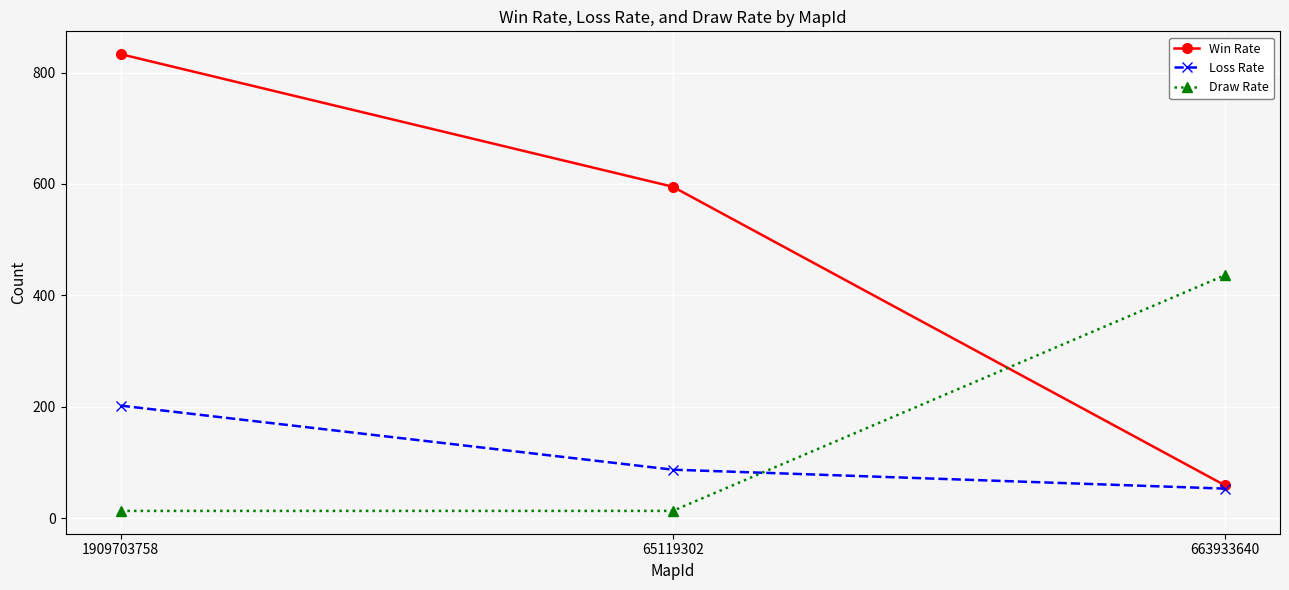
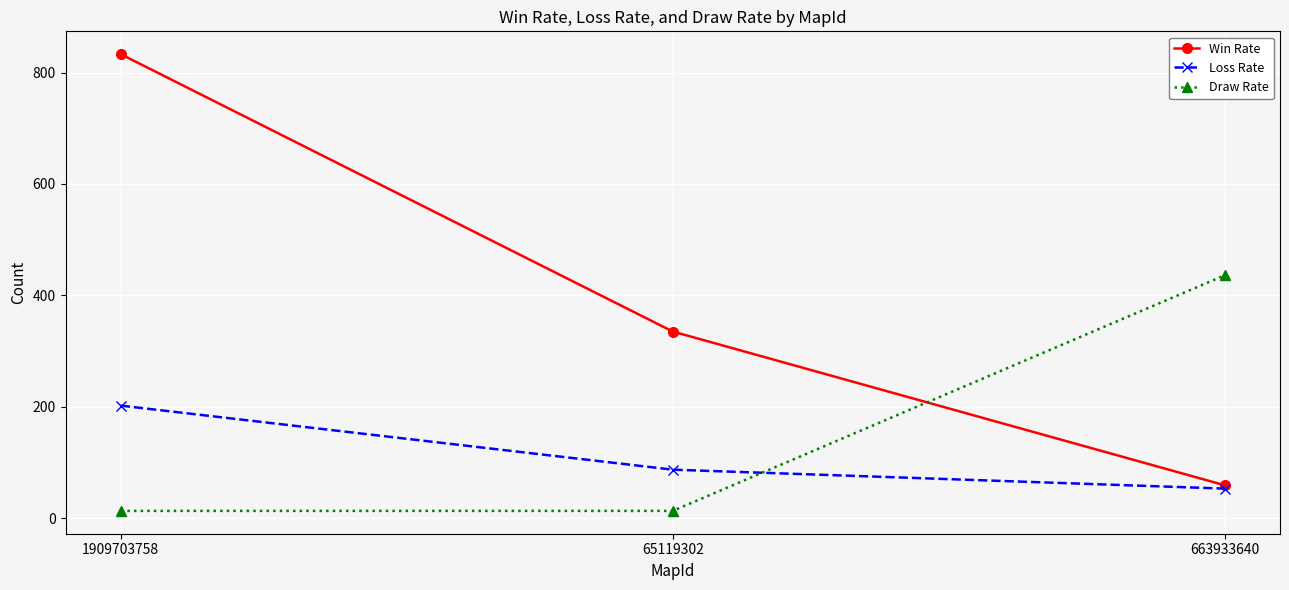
  {
    "Win Rate": {
      "1909703758": 830,
-     "65119302": 600,
+     "65119302": 340,
      "663933640": 60
    },
    "Loss Rate": {
      "1909703758": 200,
      "65119302": 90,
      "663933640": 50
    },
    "Draw Rate": {
      "1909703758": 10,
      "65119302": 10,
      "663933640": 440
    }
  }
